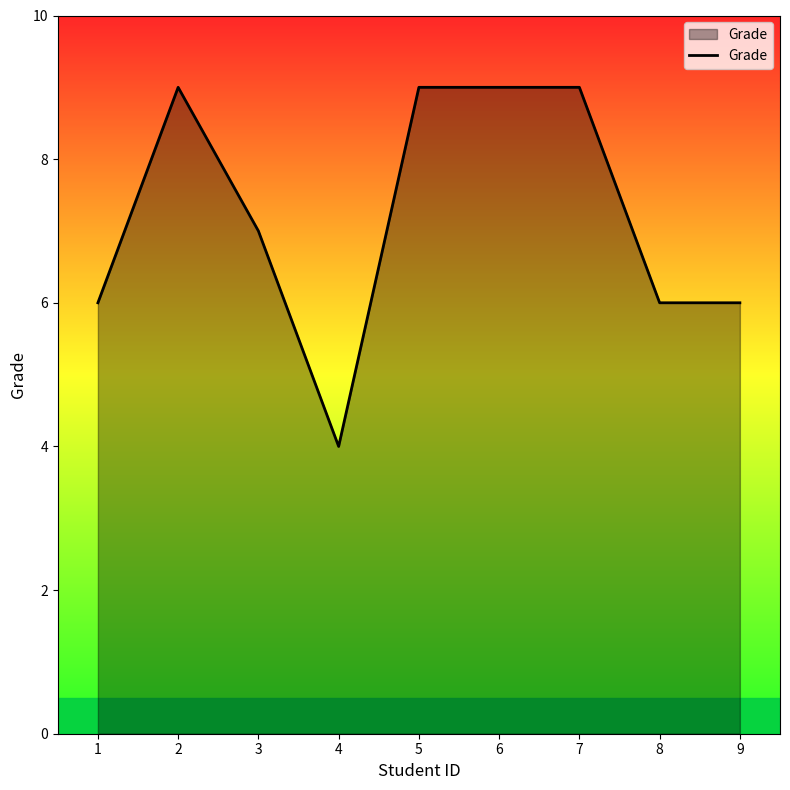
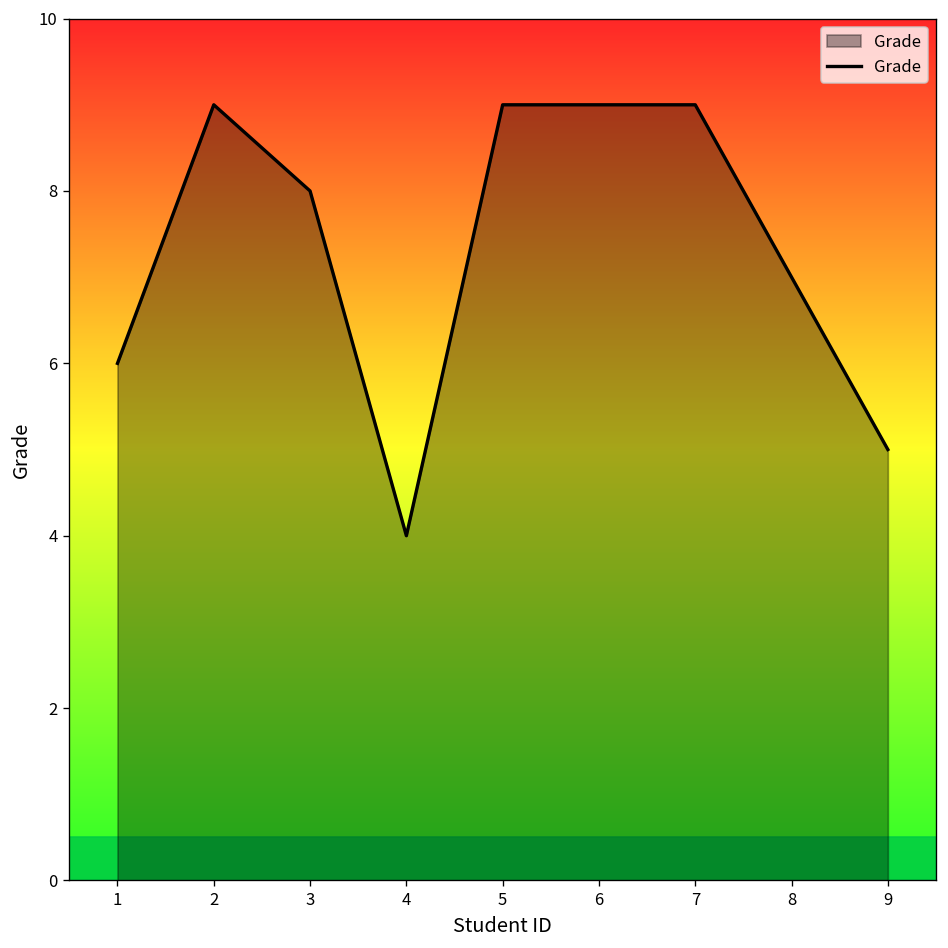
  {
    "1": 6,
    "2": 9,
-   "3": 7,
+   "3": 8,
    "4": 4,
    "5": 9,
    "6": 9,
    "7": 9,
-   "8": 6,
-   "9": 6
+   "8": 7,
+   "9": 5
  }
